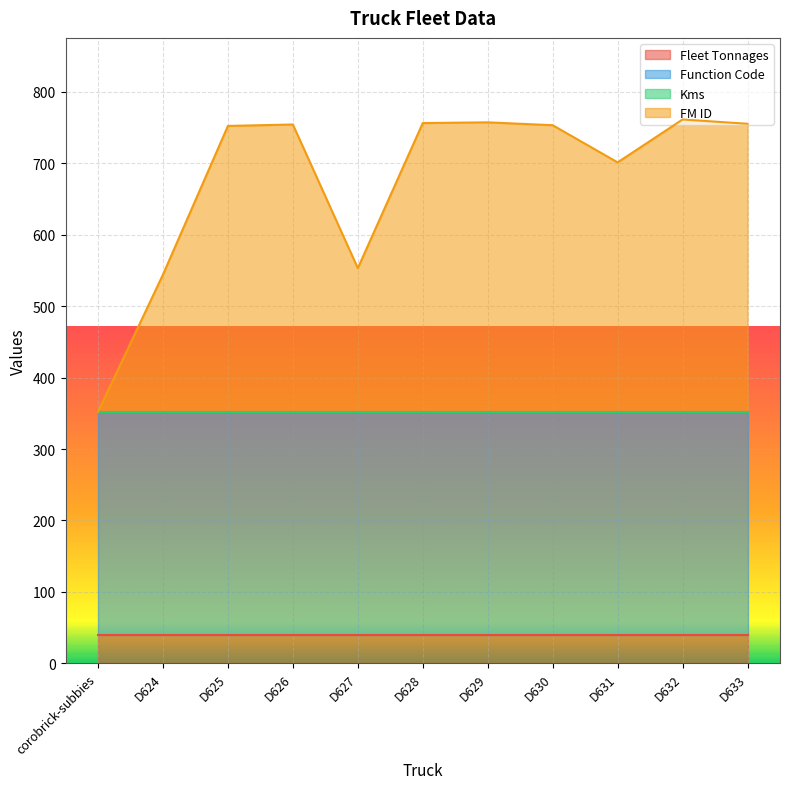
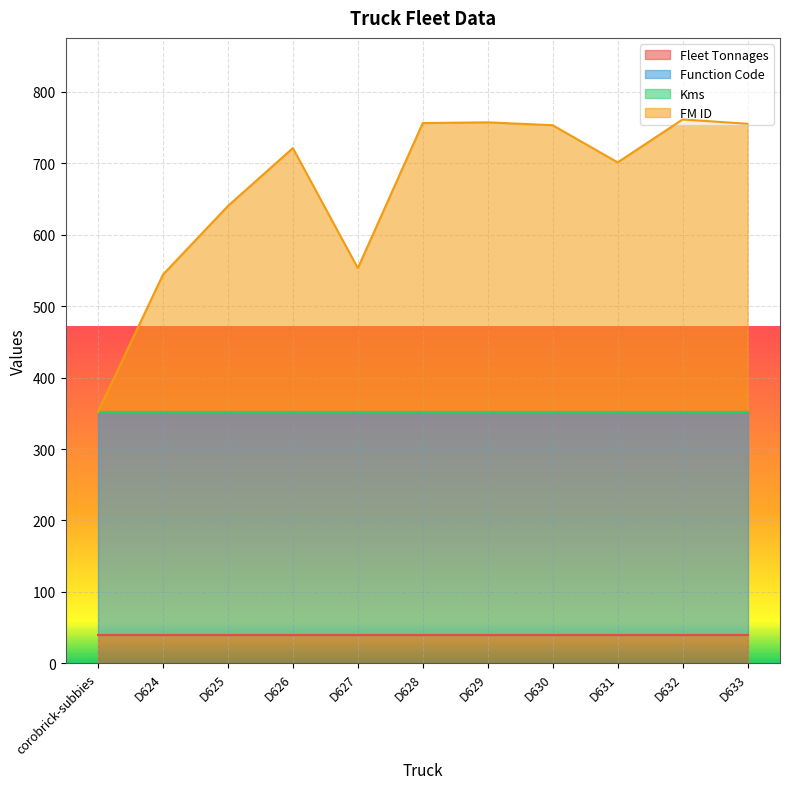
  {
    "Fleet Tonnages": {
      "corobrick-subbies": 40,
      "D624": 40,
      "D625": 40,
      "D626": 40,
      "D627": 40,
      "D628": 40,
      "D629": 40,
      "D630": 40,
      "D631": 40,
      "D632": 40,
      "D633": 40
    },
    "Kms": {
      "D624": 350,
      "D625": 350,
      "D626": 350,
      "D627": 350,
      "D628": 350,
      "D629": 350,
      "D630": 350,
      "D631": 350,
      "D632": 350,
      "D633": 350
    },
    "FM ID": {
      "D624": 540,
-     "D625": 750,
-     "D626": 750,
+     "D625": 640,
+     "D626": 720,
      "D627": 550,
      "D628": 760,
      "D629": 760,
      "D630": 750,
      "D631": 700
    }
  }
